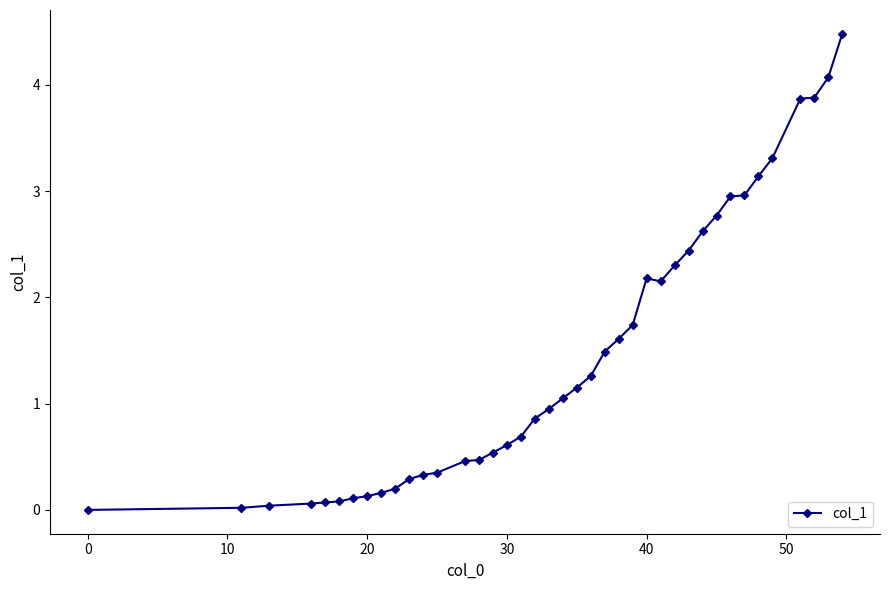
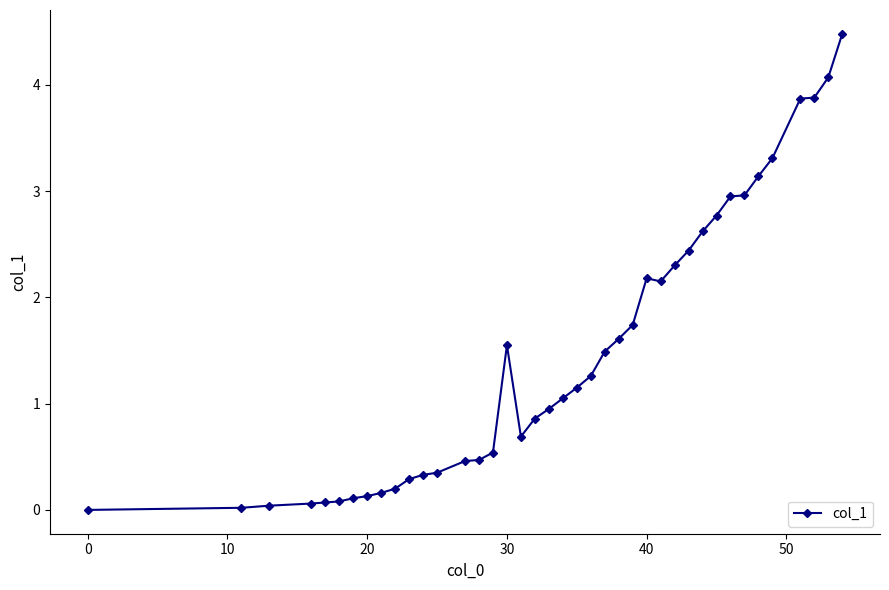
  {
    "0": 0.00,
    "20": 0.13,
-   "30": 0.61,
+   "30": 1.55,
    "40": 2.18
  }
